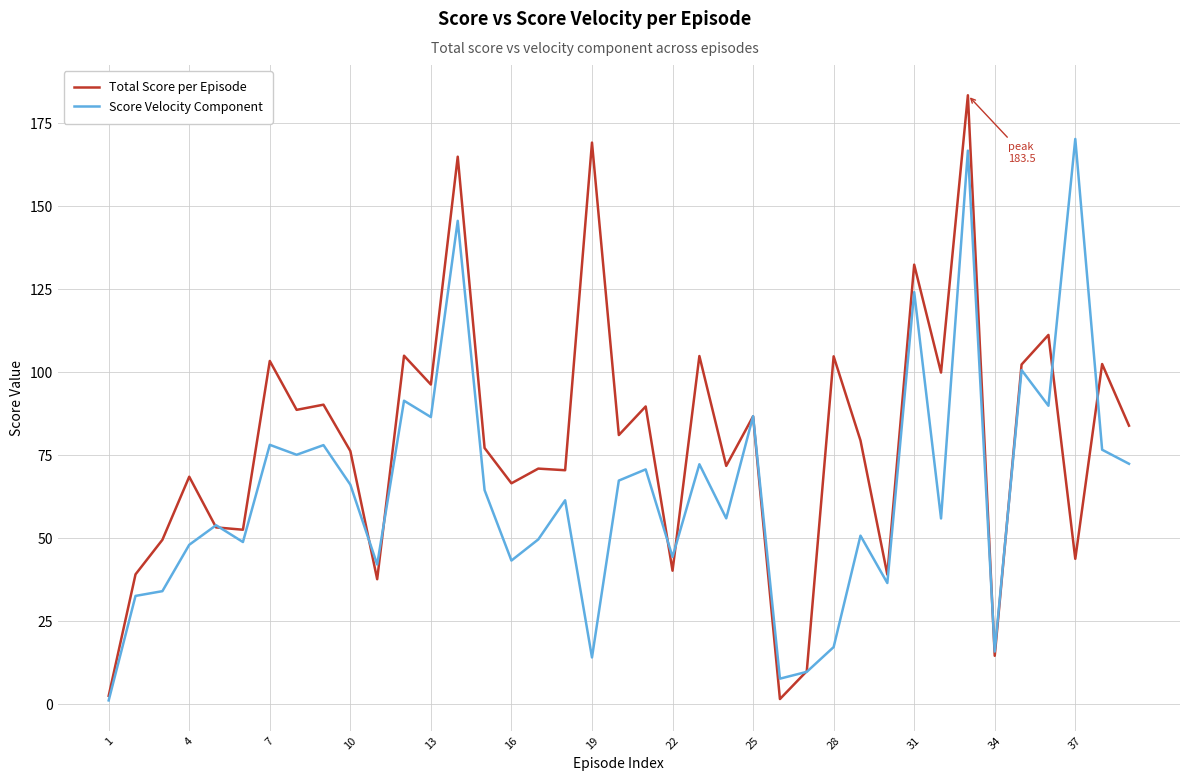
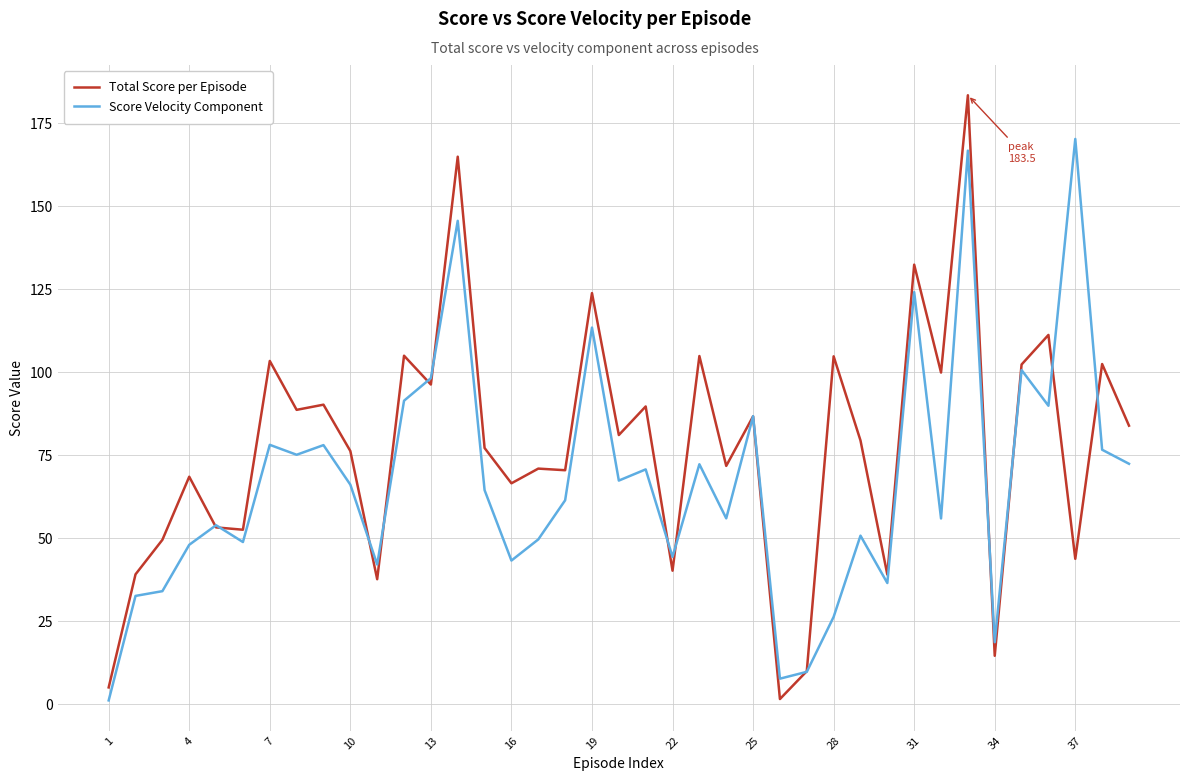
  {
    "Total Score per Episode": {
-     "1": 3,
+     "1": 5,
      "4": 69,
      "7": 103,
      "10": 76,
      "13": 96,
      "16": 67,
-     "19": 169,
+     "19": 124,
      "22": 40,
      "28": 105,
      "31": 132,
      "34": 15,
      "37": 44
    },
    "Score Velocity Component": {
      "1": 1,
      "4": 48,
      "7": 78,
      "10": 66,
-     "13": 87,
+     "13": 98,
      "16": 43,
-     "19": 14,
+     "19": 113,
      "22": 44,
-     "28": 17,
+     "28": 26,
      "31": 124,
-     "34": 16,
+     "34": 19,
      "37": 170
    }
  }
